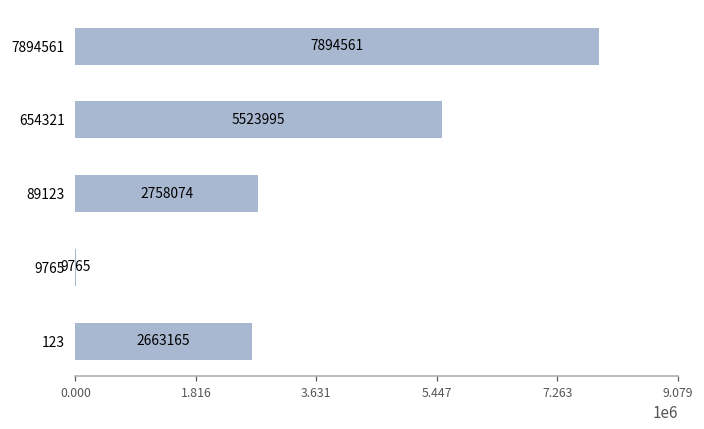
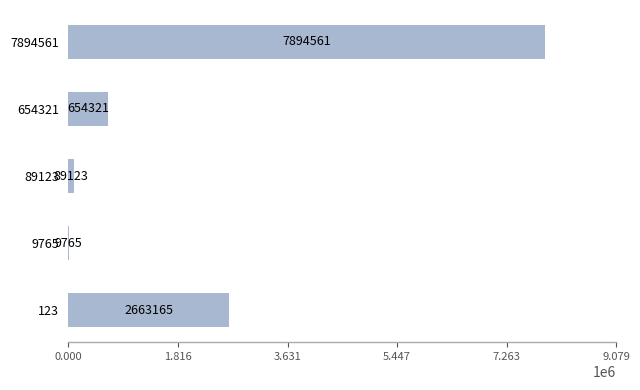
  {
    "7894561": 7894561,
-   "654321": 5523995,
-   "89123": 2758074,
+   "654321": 654321,
+   "89123": 89123,
    "9765": 9765,
    "123": 2663165
  }
